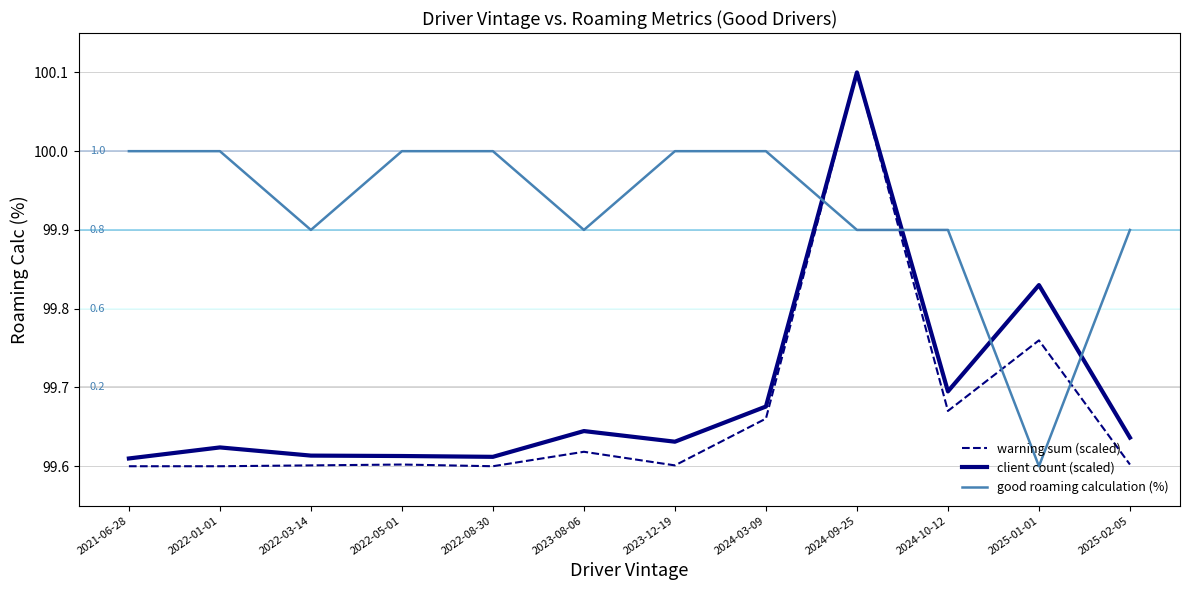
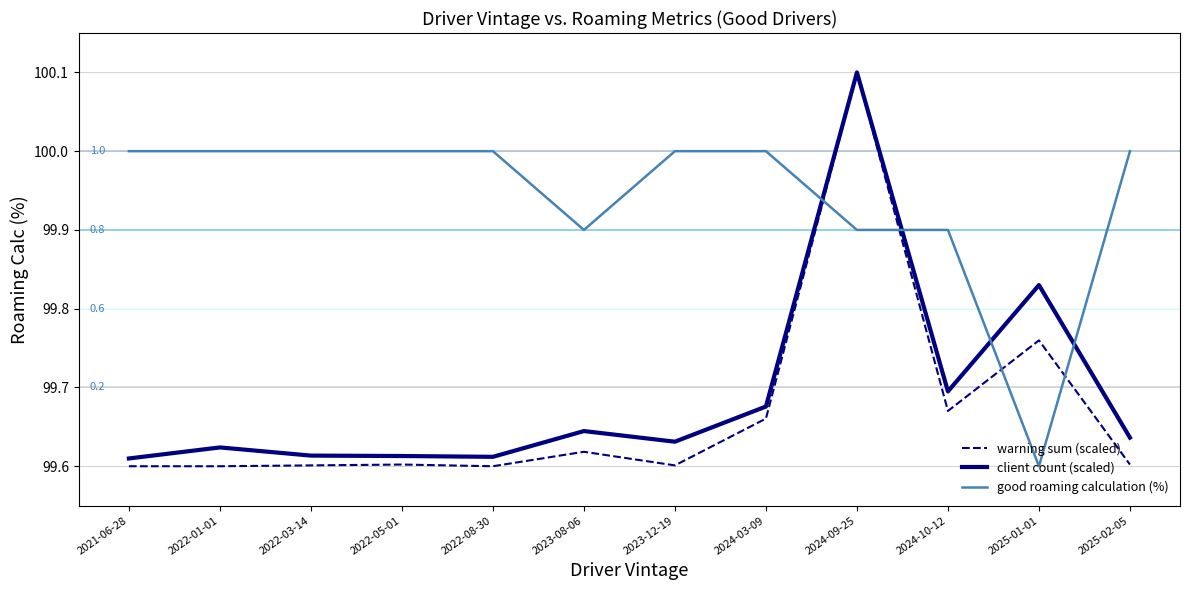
  {
    "good roaming calculation (%)": {
      "2022-01-01": 100.0,
-     "2022-03-14": 99.9,
+     "2022-03-14": 100.0,
      "2022-05-01": 100.0,
      "2022-08-30": 100.0,
      "2023-08-06": 99.9,
      "2023-12-19": 100.0,
      "2024-03-09": 100.0,
      "2024-09-25": 99.9,
      "2024-10-12": 99.9,
      "2025-01-01": 99.6,
-     "2025-02-05": 99.9
+     "2025-02-05": 100.0
    }
  }
